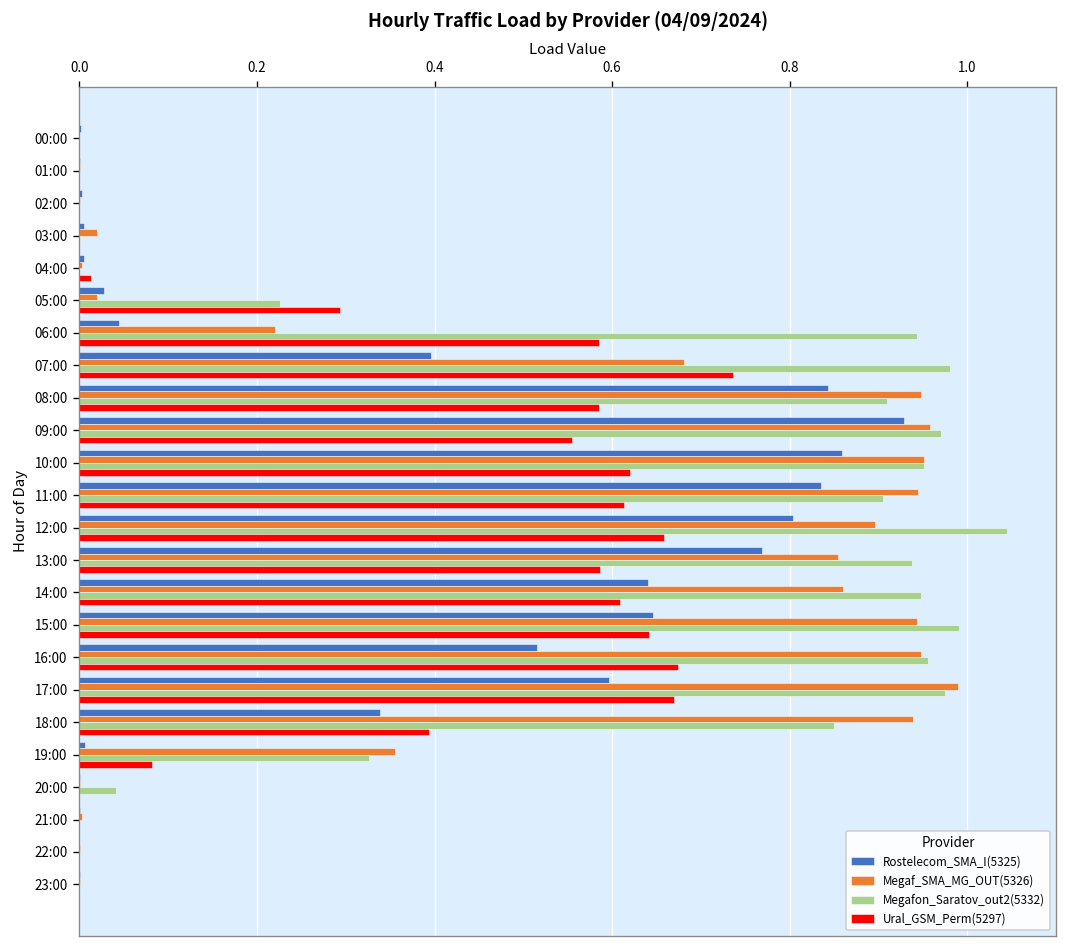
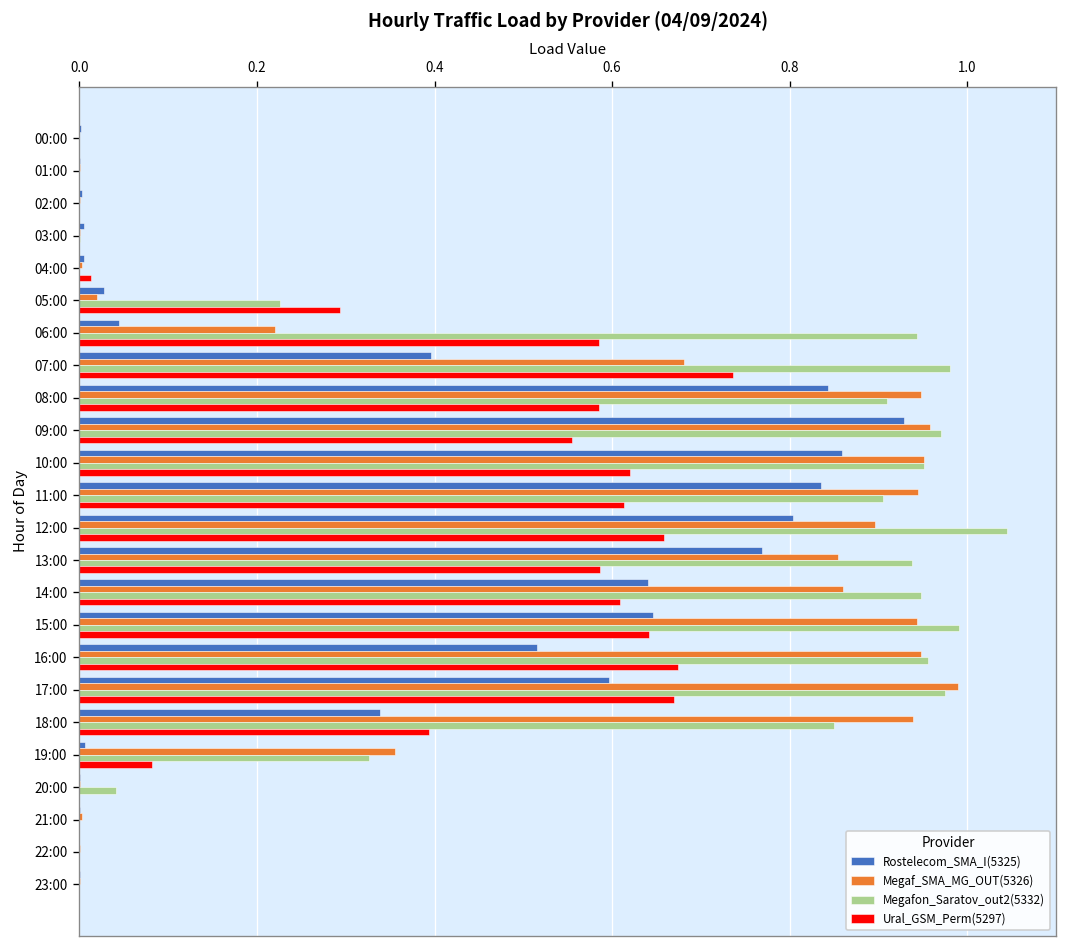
  {
    "Rostelecom_SMA_I(5325)": {
      "03:00": 0.00,
      "04:00": 0.01,
      "05:00": 0.03,
      "06:00": 0.04,
      "07:00": 0.40,
      "08:00": 0.84,
      "09:00": 0.93,
      "10:00": 0.86,
      "11:00": 0.83,
      "12:00": 0.80,
      "13:00": 0.77,
      "14:00": 0.64,
      "15:00": 0.65,
      "16:00": 0.52,
      "17:00": 0.60,
      "18:00": 0.34,
      "19:00": 0.01,
      "22:00": 0.00
    },
    "Megaf_SMA_MG_OUT(5326)": {
-     "03:00": 0.02,
+     "03:00": 0.00,
      "05:00": 0.02,
      "06:00": 0.22,
      "07:00": 0.68,
      "08:00": 0.95,
      "09:00": 0.96,
      "10:00": 0.95,
      "11:00": 0.94,
      "12:00": 0.90,
      "13:00": 0.85,
      "14:00": 0.86,
      "15:00": 0.94,
      "16:00": 0.95,
      "17:00": 0.99,
      "18:00": 0.94,
      "19:00": 0.36
    },
    "Megafon_Saratov_out2(5332)": {
      "00:00": 0.00,
      "01:00": 0.00,
      "02:00": 0.00,
      "04:00": 0.00,
      "05:00": 0.23,
      "06:00": 0.94,
      "07:00": 0.98,
      "08:00": 0.91,
      "09:00": 0.97,
      "10:00": 0.95,
      "11:00": 0.91,
      "12:00": 1.05,
      "13:00": 0.94,
      "14:00": 0.95,
      "15:00": 0.99,
      "16:00": 0.96,
      "17:00": 0.98,
      "18:00": 0.85,
      "19:00": 0.33,
      "20:00": 0.04,
      "21:00": 0.00,
      "22:00": 0.00,
      "23:00": 0.00
    },
    "Ural_GSM_Perm(5297)": {
      "00:00": 0.00,
      "01:00": 0.00,
      "02:00": 0.00,
      "03:00": 0.00,
      "04:00": 0.01,
      "05:00": 0.29,
      "06:00": 0.59,
      "07:00": 0.74,
      "08:00": 0.59,
      "09:00": 0.55,
      "10:00": 0.62,
      "11:00": 0.61,
      "12:00": 0.66,
      "13:00": 0.59,
      "14:00": 0.61,
      "15:00": 0.64,
      "16:00": 0.67,
      "17:00": 0.67,
      "18:00": 0.39,
      "19:00": 0.08,
      "20:00": 0.00,
      "21:00": 0.00,
      "22:00": 0.00,
      "23:00": 0.00
    }
  }
